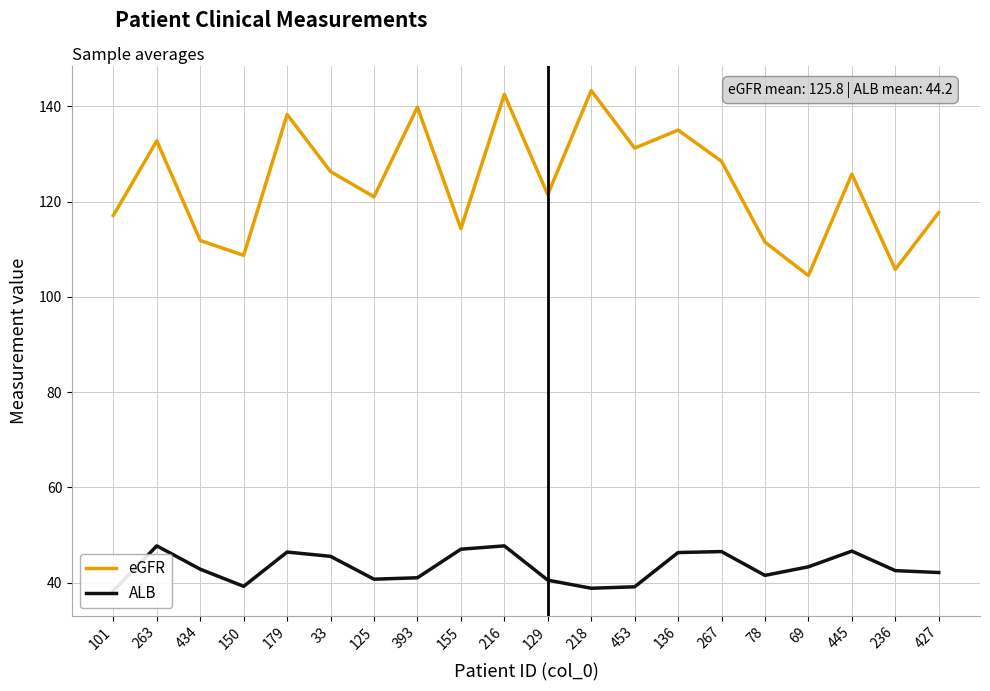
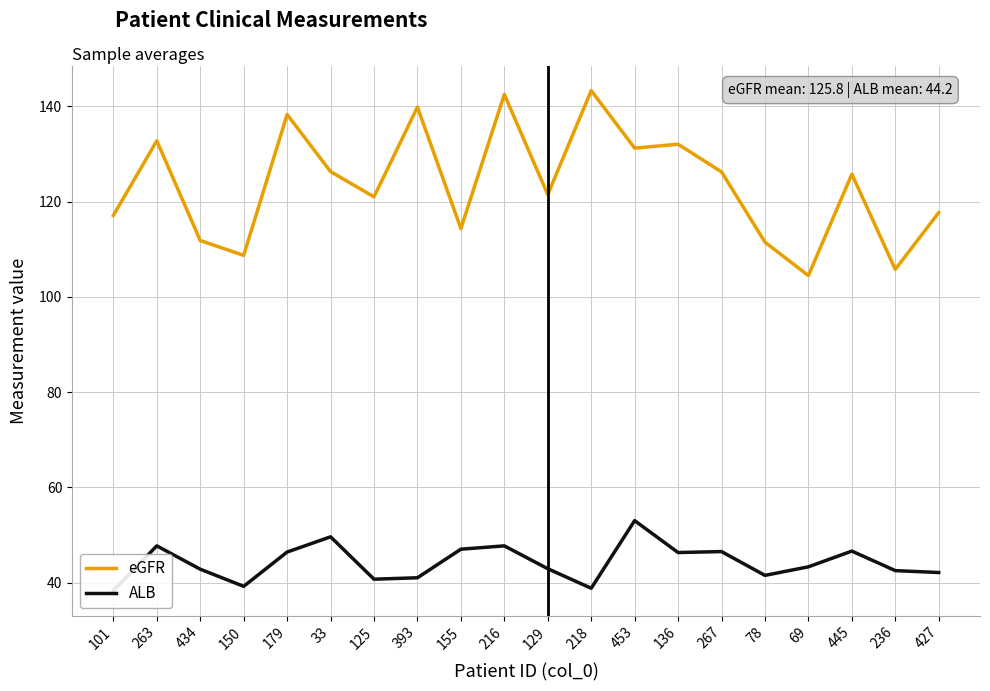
  {
    "eGFR": {
      "101": 117,
      "263": 133,
      "434": 112,
      "150": 109,
      "179": 138,
      "33": 126,
      "125": 121,
      "393": 140,
      "155": 114,
      "216": 143,
      "129": 121,
      "218": 143,
      "453": 131,
-     "136": 135,
-     "267": 128,
+     "136": 132,
+     "267": 126,
      "78": 111,
      "69": 104,
      "445": 126,
      "236": 106,
      "427": 118
    },
    "ALB": {
      "263": 48,
      "434": 43,
      "150": 39,
      "179": 46,
-     "33": 46,
+     "33": 50,
      "125": 41,
      "393": 41,
      "155": 47,
      "216": 48,
-     "129": 41,
+     "129": 43,
      "218": 39,
-     "453": 39,
+     "453": 53,
      "136": 46,
      "267": 47,
      "78": 42,
      "69": 43,
      "445": 47,
      "236": 43,
      "427": 42
    }
  }
